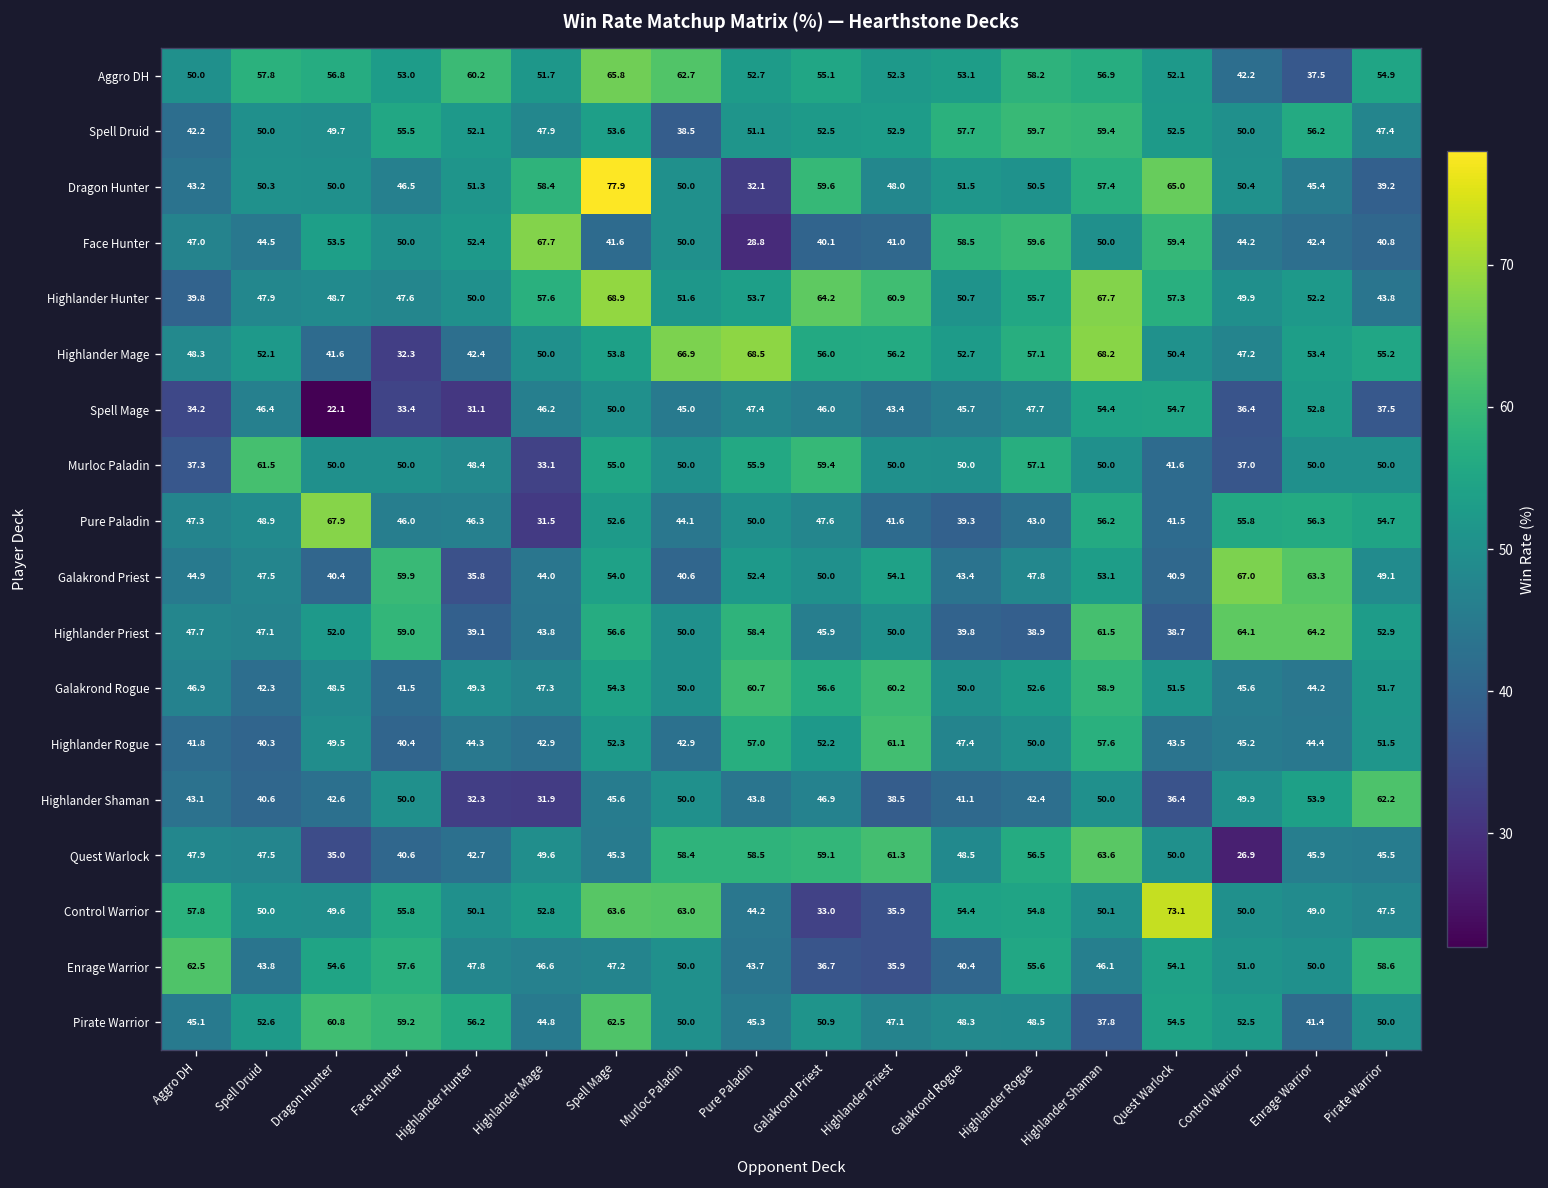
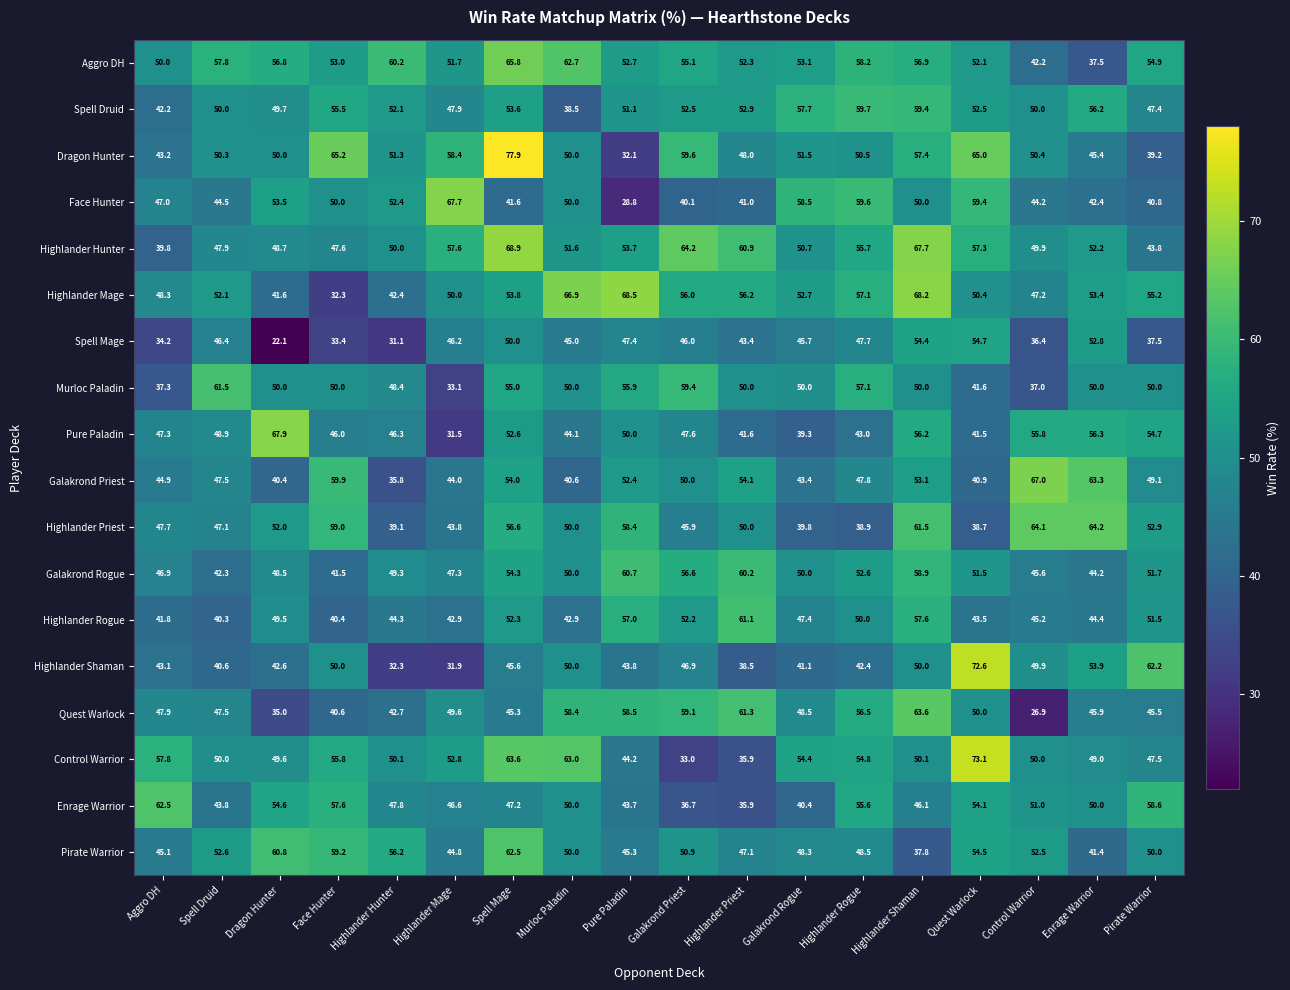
  {
    "Dragon Hunter": {
      "Aggro DH": 43.2,
      "Spell Druid": 50.3,
      "Dragon Hunter": 50.0,
-     "Face Hunter": 46.5,
+     "Face Hunter": 65.2,
      "Highlander Hunter": 51.3,
      "Highlander Mage": 58.4,
      "Spell Mage": 77.9,
      "Murloc Paladin": 50.0,
      "Pure Paladin": 32.1,
      "Galakrond Priest": 59.6,
      "Highlander Priest": 48.0,
      "Galakrond Rogue": 51.5,
      "Highlander Rogue": 50.5,
      "Highlander Shaman": 57.4,
      "Quest Warlock": 65.0,
      "Control Warrior": 50.4,
      "Enrage Warrior": 45.4,
      "Pirate Warrior": 39.2
    },
    "Highlander Shaman": {
      "Aggro DH": 43.1,
      "Spell Druid": 40.6,
      "Dragon Hunter": 42.6,
      "Face Hunter": 50.0,
      "Highlander Hunter": 32.3,
      "Highlander Mage": 31.9,
      "Spell Mage": 45.6,
      "Murloc Paladin": 50.0,
      "Pure Paladin": 43.8,
      "Galakrond Priest": 46.9,
      "Highlander Priest": 38.5,
      "Galakrond Rogue": 41.1,
      "Highlander Rogue": 42.4,
      "Highlander Shaman": 50.0,
-     "Quest Warlock": 36.4,
+     "Quest Warlock": 72.6,
      "Control Warrior": 49.9,
      "Enrage Warrior": 53.9,
      "Pirate Warrior": 62.2
    }
  }
